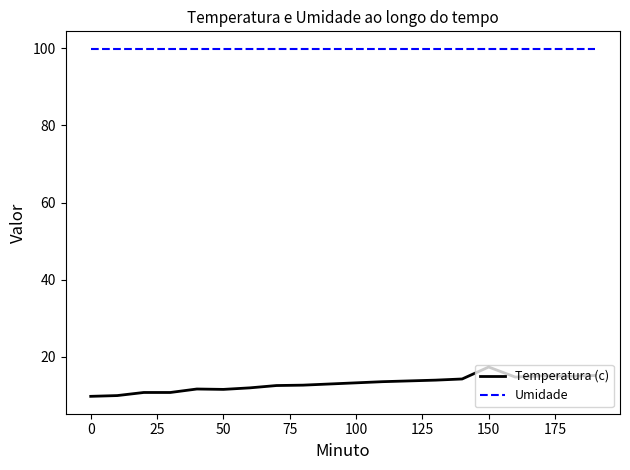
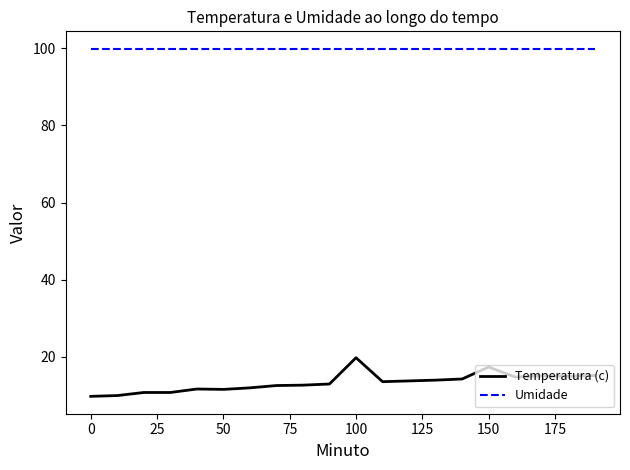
  {
    "Temperatura (c)": {
      "0": 10,
      "50": 12,
-     "100": 13
+     "100": 20
    },
    "Umidade": {
      "0": 100,
      "50": 100,
      "100": 100,
      "150": 100
    }
  }
